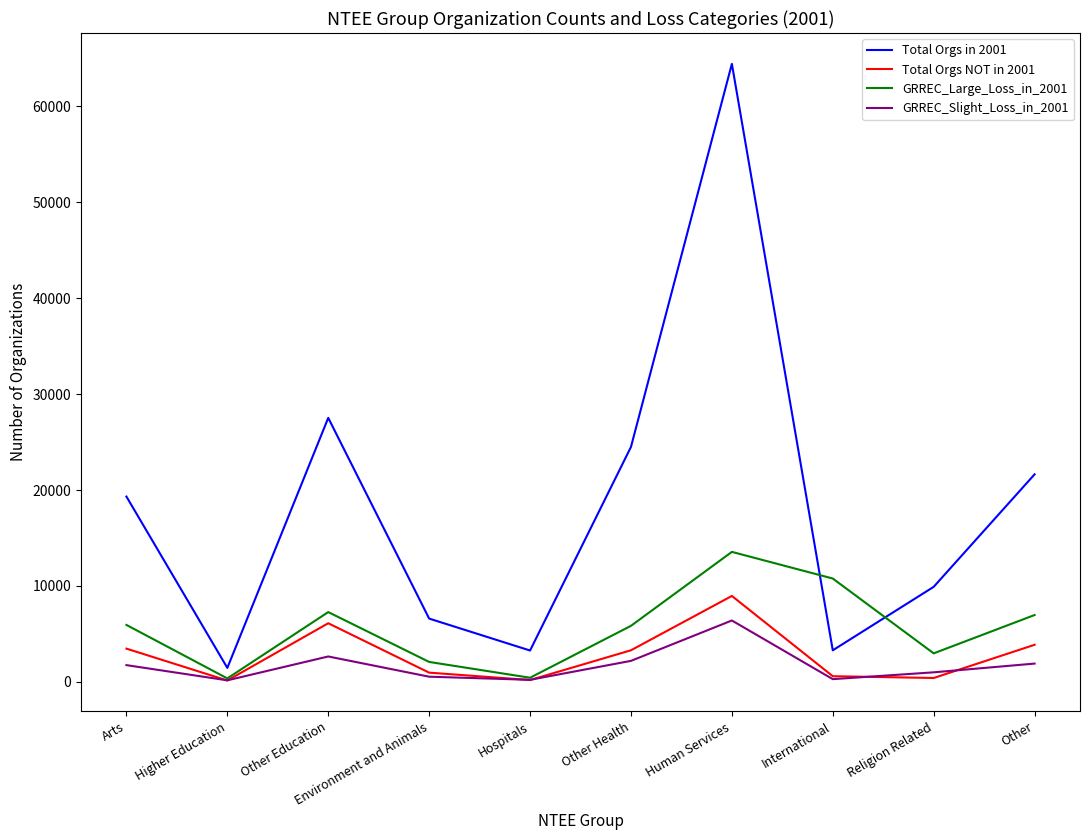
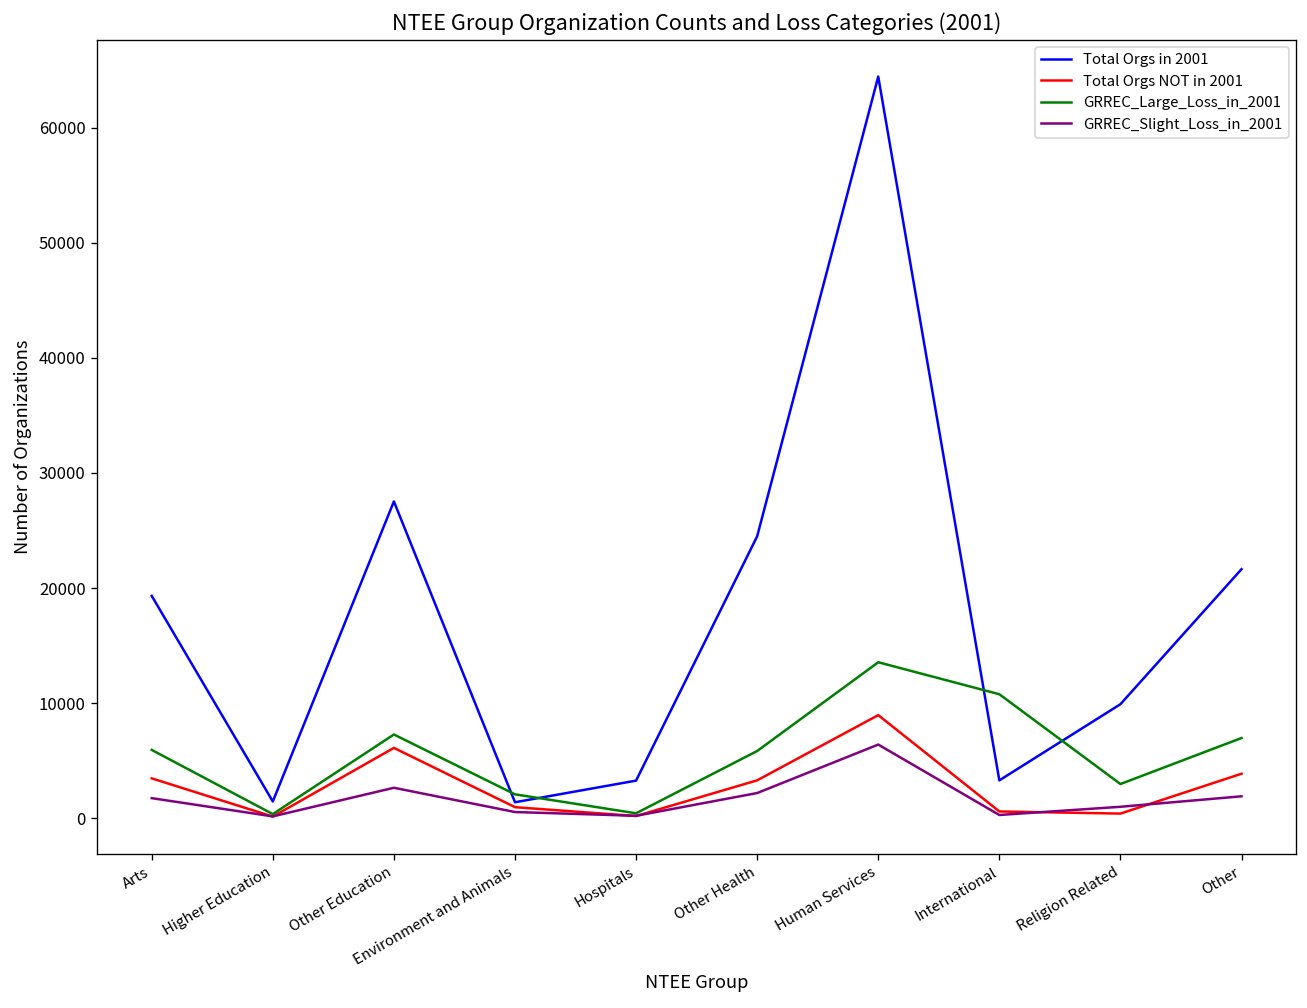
  {
    "Total Orgs in 2001": {
      "Arts": 19000,
      "Higher Education": 1000,
      "Other Education": 28000,
-     "Environment and Animals": 7000,
+     "Environment and Animals": 1000,
      "Hospitals": 3000,
      "Other Health": 24000,
      "Human Services": 64000,
      "International": 3000,
      "Religion Related": 10000,
      "Other": 22000
    },
    "Total Orgs NOT in 2001": {
      "Arts": 3000,
      "Other Education": 6000,
      "Environment and Animals": 1000,
      "Other Health": 3000,
      "Human Services": 9000,
      "International": 1000,
      "Religion Related": 0,
      "Other": 4000
    },
    "GRREC_Large_Loss_in_2001": {
      "Arts": 6000,
      "Other Education": 7000,
      "Environment and Animals": 2000,
      "Other Health": 6000,
      "Human Services": 14000,
      "International": 11000,
      "Religion Related": 3000,
      "Other": 7000
    },
    "GRREC_Slight_Loss_in_2001": {
      "Arts": 2000,
      "Other Education": 3000,
      "Environment and Animals": 1000,
      "Other Health": 2000,
      "Human Services": 6000,
      "International": 0,
      "Religion Related": 1000,
      "Other": 2000
    }
  }
